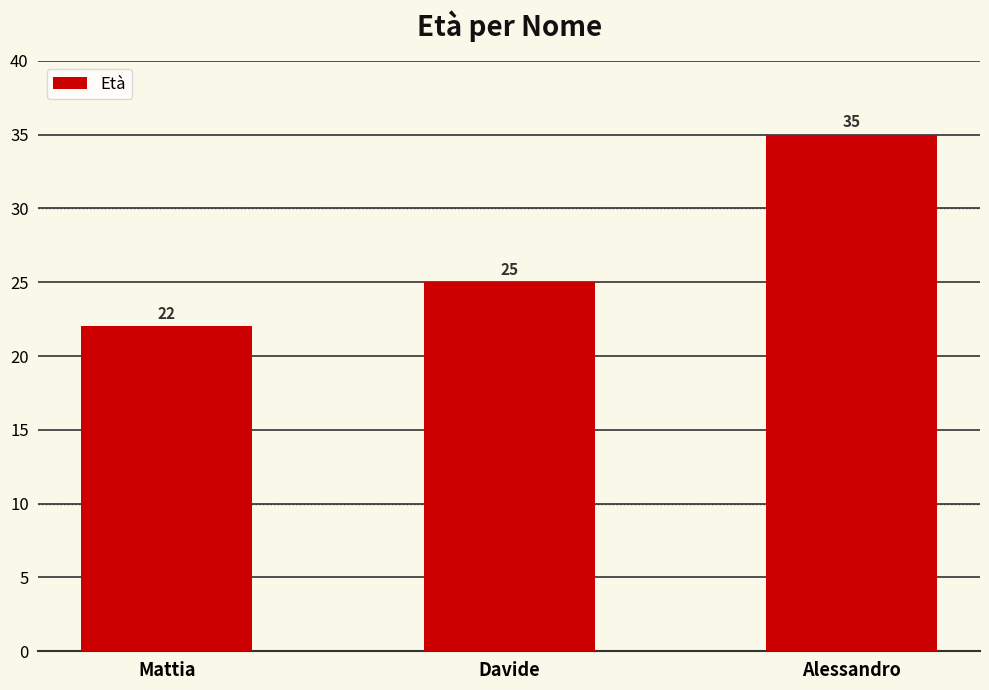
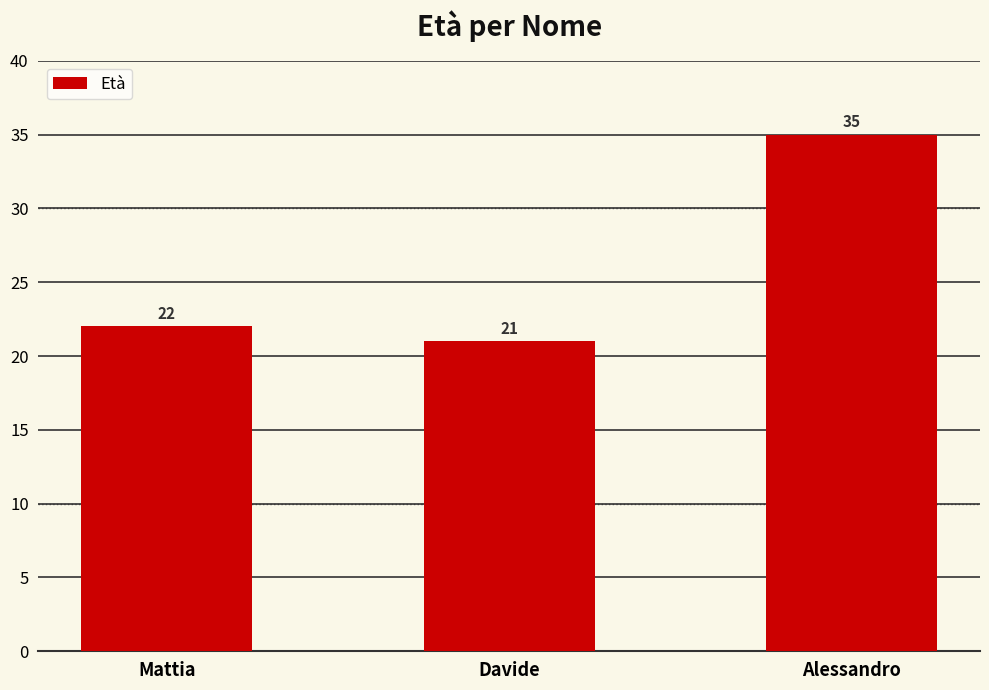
  {
    "Mattia": 22,
-   "Davide": 25,
+   "Davide": 21,
    "Alessandro": 35
  }
